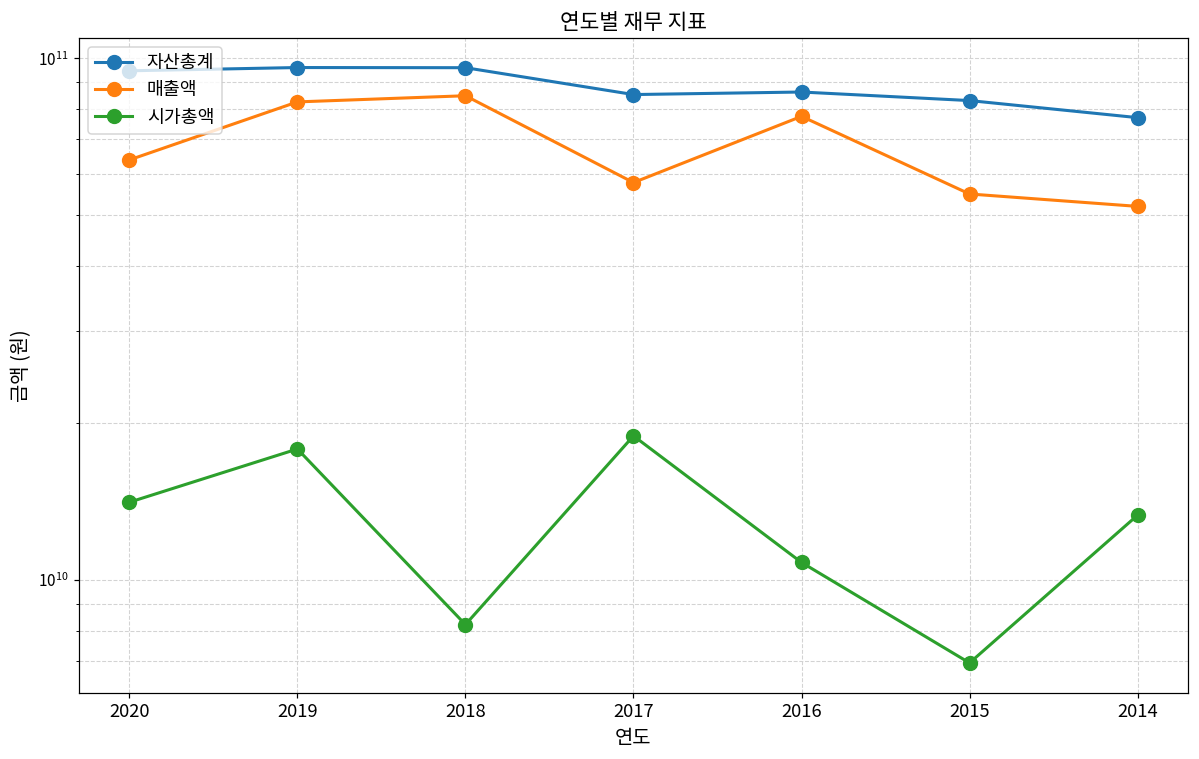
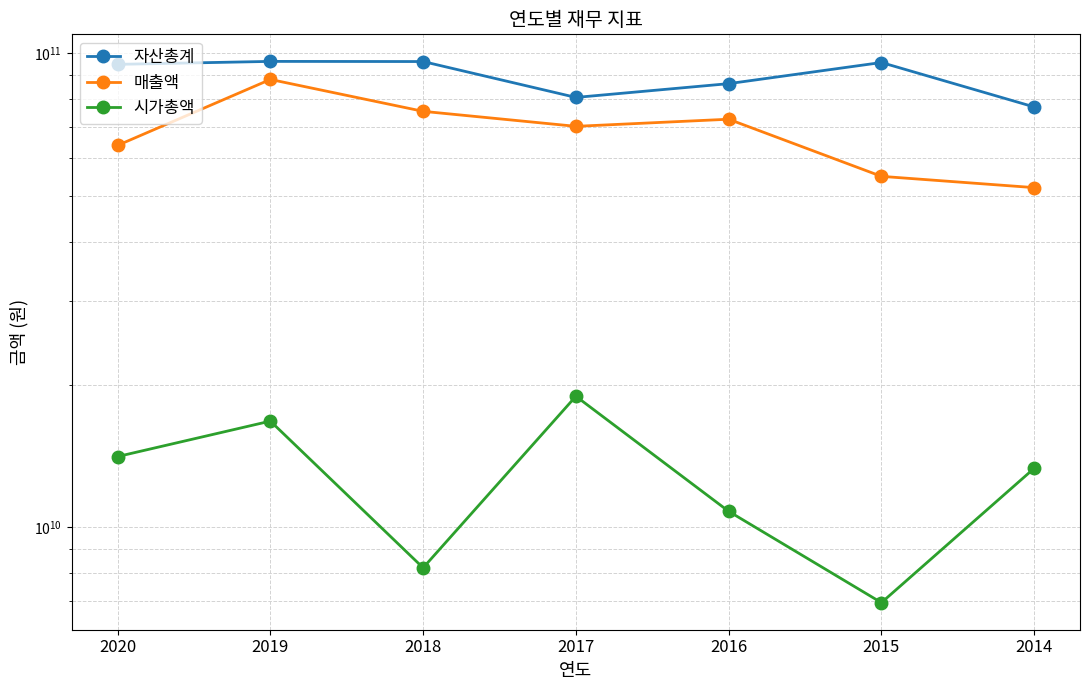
  {
    "자산총계": {
      "2019": 96000000000,
      "2018": 96000000000,
-     "2017": 85000000000,
+     "2017": 81000000000,
      "2016": 86000000000,
-     "2015": 83000000000,
+     "2015": 96000000000,
      "2014": 77000000000
    },
    "매출액": {
      "2020": 64000000000,
-     "2019": 83000000000,
-     "2018": 85000000000,
-     "2017": 58000000000,
-     "2016": 77000000000,
+     "2019": 88000000000,
+     "2018": 75000000000,
+     "2017": 70000000000,
+     "2016": 73000000000,
      "2015": 55000000000,
      "2014": 52000000000
    },
    "시가총액": {
      "2020": 14100000000,
-     "2019": 17800000000,
+     "2019": 16800000000,
      "2018": 8200000000,
      "2017": 18900000000,
      "2016": 10800000000,
      "2015": 6900000000,
      "2014": 13300000000
    }
  }
